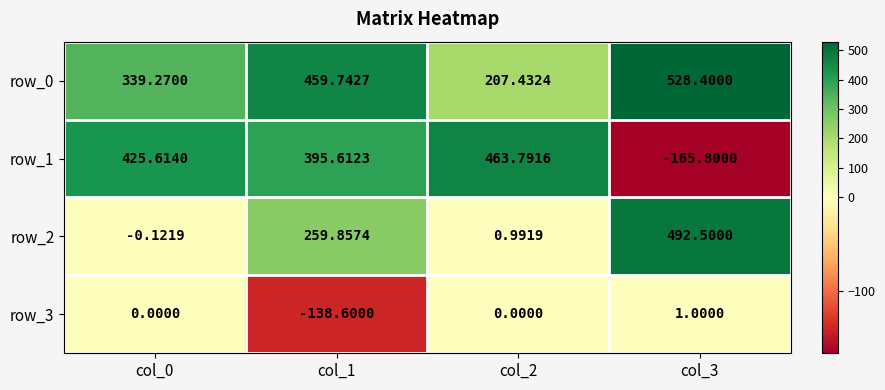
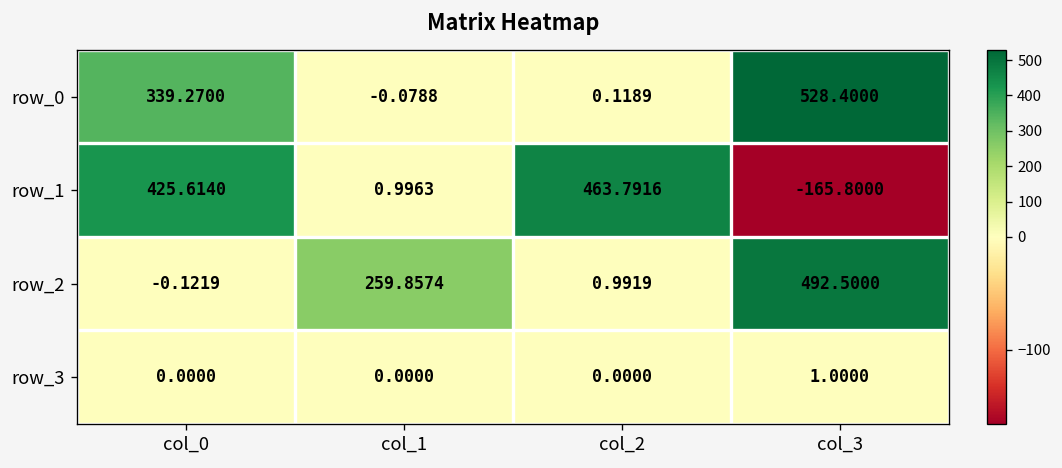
  {
    "row_0": {
      "col_0": 339.2700,
-     "col_1": 459.7427,
-     "col_2": 207.4324,
+     "col_1": -0.0788,
+     "col_2": 0.1189,
      "col_3": 528.4000
    },
    "row_1": {
      "col_0": 425.6140,
-     "col_1": 395.6123,
+     "col_1": 0.9963,
      "col_2": 463.7916,
      "col_3": -165.8000
    },
    "row_2": {
      "col_0": -0.1219,
      "col_1": 259.8574,
      "col_2": 0.9919,
      "col_3": 492.5000
    },
    "row_3": {
      "col_0": 0.0000,
-     "col_1": -138.6000,
+     "col_1": 0.0000,
      "col_2": 0.0000,
      "col_3": 1.0000
    }
  }
